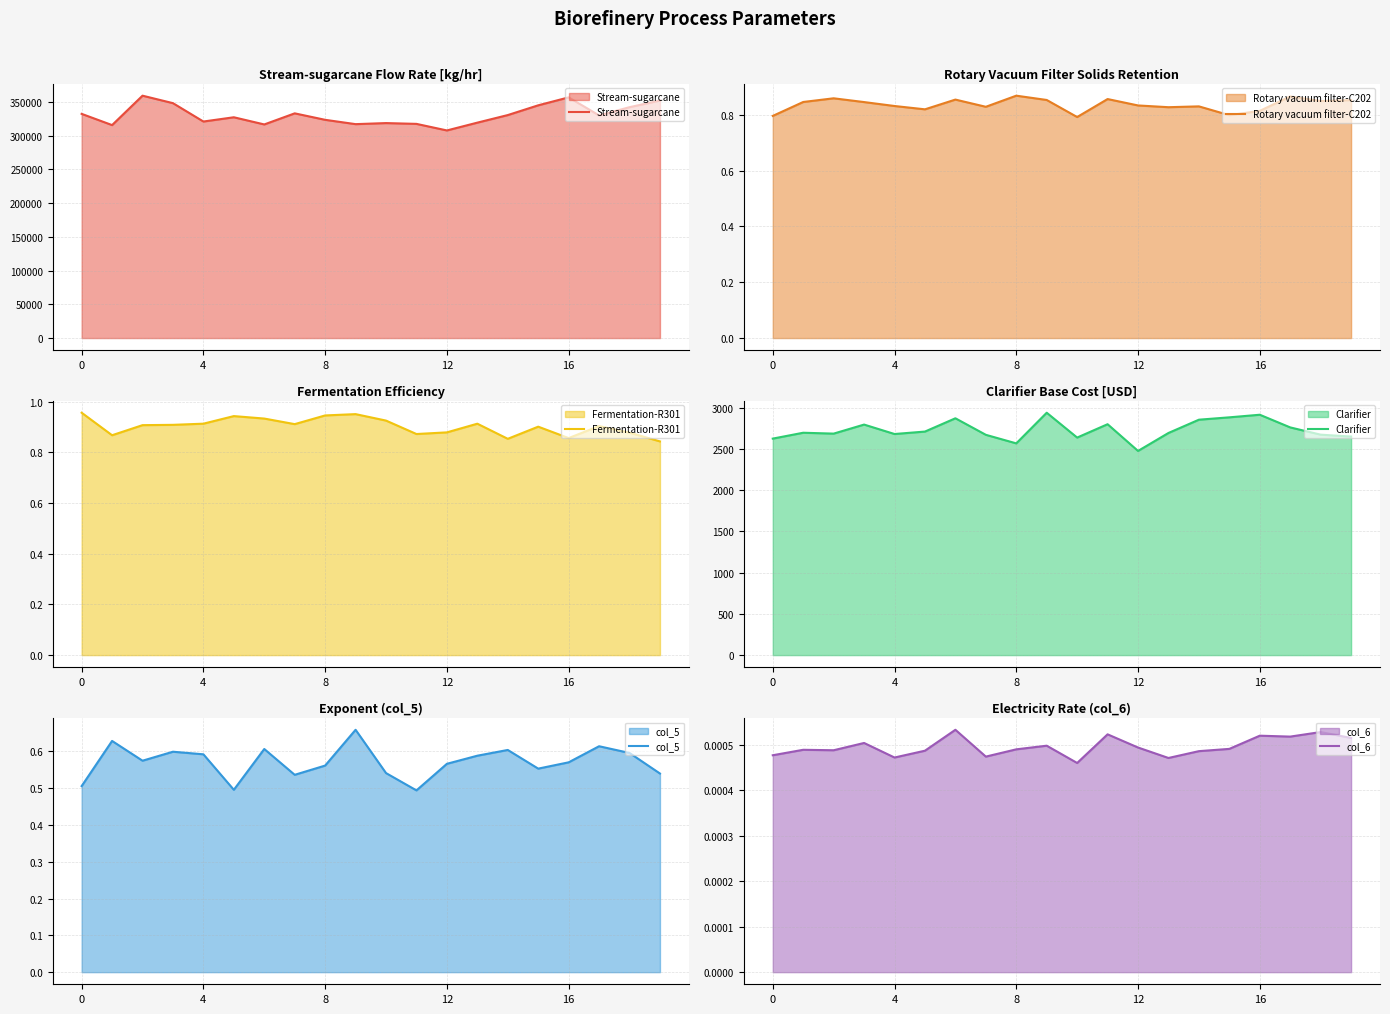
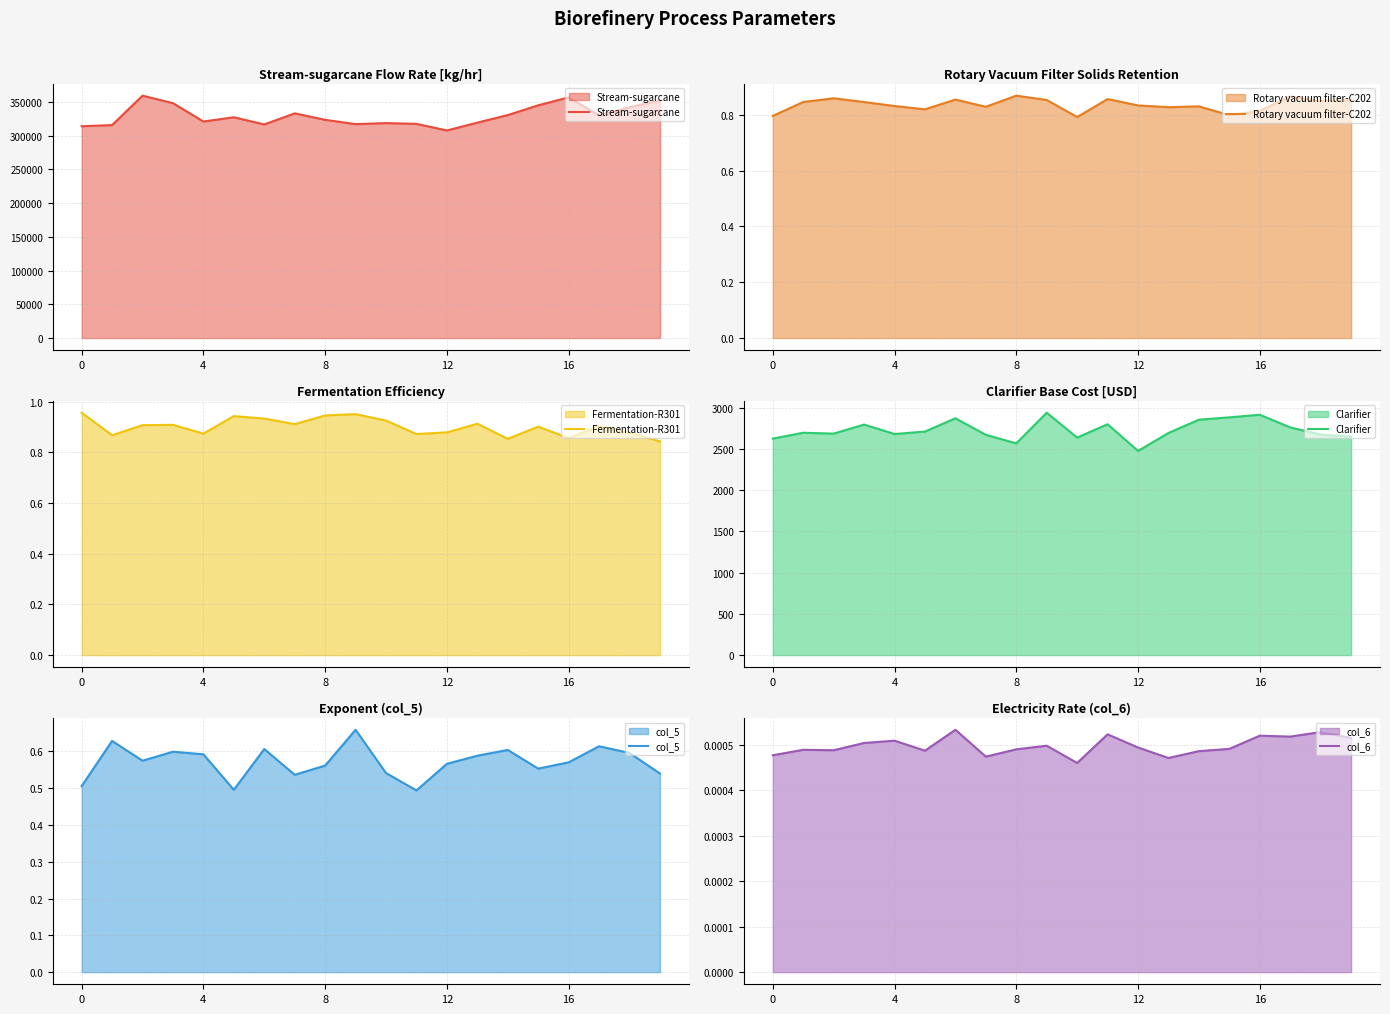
  {
    "Stream-sugarcane Flow Rate [kg/hr]": {
-     "0": 330000,
+     "0": 310000,
      "4": 320000,
      "8": 320000,
      "12": 310000
    },
    "Rotary Vacuum Filter Solids Retention": {
      "0": 0.80,
      "4": 0.83,
      "8": 0.87,
      "12": 0.83
    },
    "Fermentation Efficiency": {
      "0": 0.96,
-     "4": 0.91,
+     "4": 0.87,
      "8": 0.95,
      "12": 0.88
    },
    "Clarifier Base Cost [USD]": {
      "0": 2600,
      "4": 2700,
      "8": 2600,
      "12": 2500,
      "16": 2900
    },
    "Exponent (col_5)": {
      "0": 0.51,
      "4": 0.59,
      "8": 0.56,
      "12": 0.57,
      "16": 0.57
    },
    "Electricity Rate (col_6)": {
      "0": 0.00048,
-     "4": 0.00047,
+     "4": 0.00051,
      "8": 0.00049,
      "12": 0.00049,
      "16": 0.00052
    }
  }
